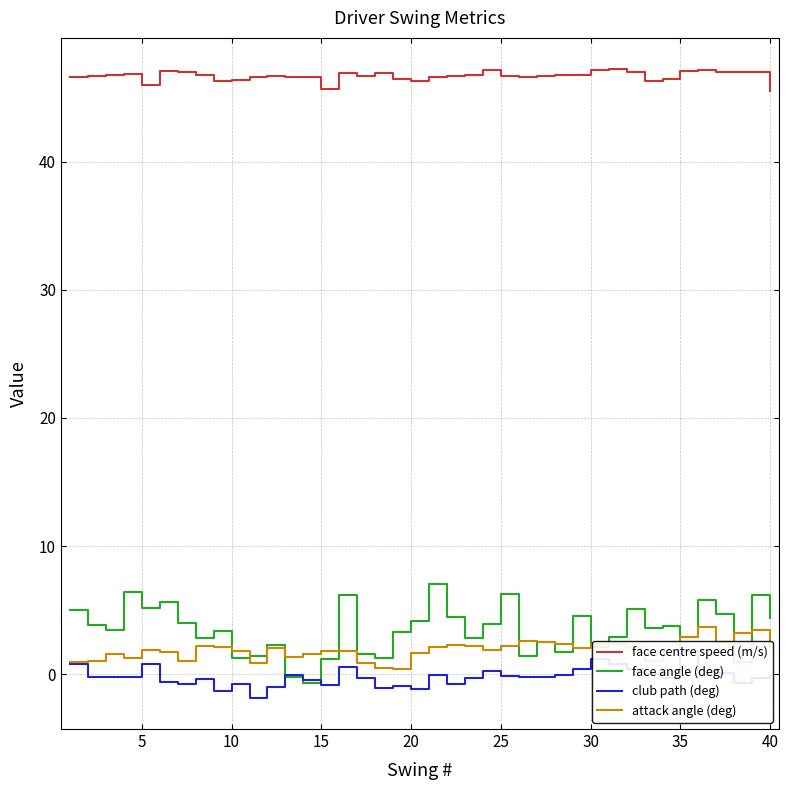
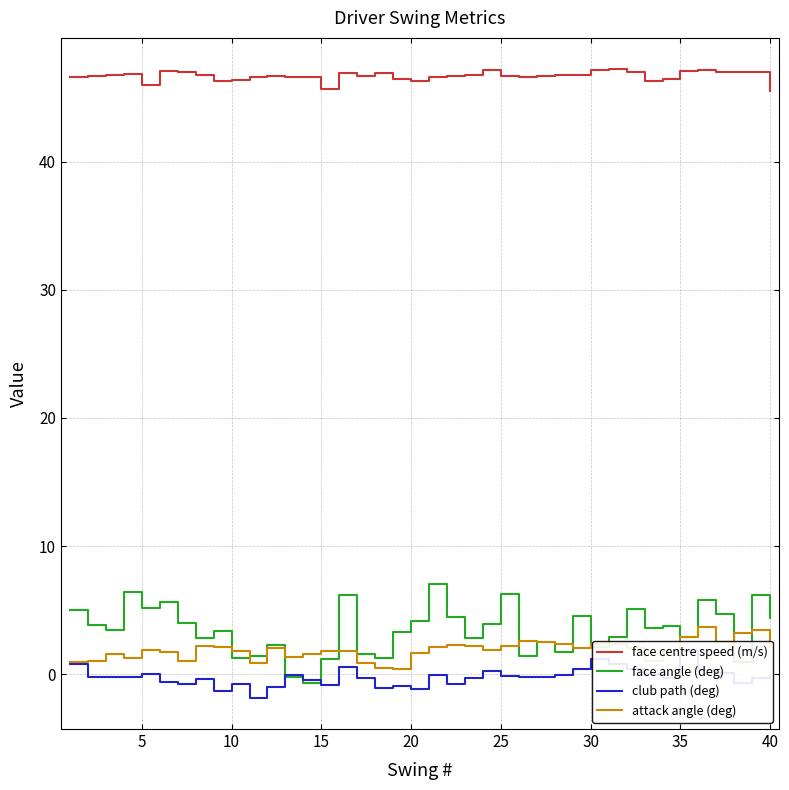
  {
    "face centre speed (m/s)": {
      "5": 46.0,
      "10": 46.3,
      "15": 45.7,
      "20": 46.3,
      "25": 46.7,
      "30": 47.2,
      "35": 47.0,
      "40": 45.5
    },
    "face angle (deg)": {
      "5": 5.2,
      "10": 1.3,
      "15": 1.2,
      "20": 4.1,
      "25": 6.3,
      "30": 2.1,
      "40": 4.4
    },
    "club path (deg)": {
-     "5": 0.8,
+     "5": 0.0,
      "10": -0.8,
      "15": -0.9,
      "20": -1.2,
      "25": -0.1,
      "30": 1.2
    },
    "attack angle (deg)": {
      "5": 1.9,
      "10": 1.8,
      "15": 1.8,
      "20": 1.7,
      "25": 2.2,
      "30": 2.4
    }
  }
